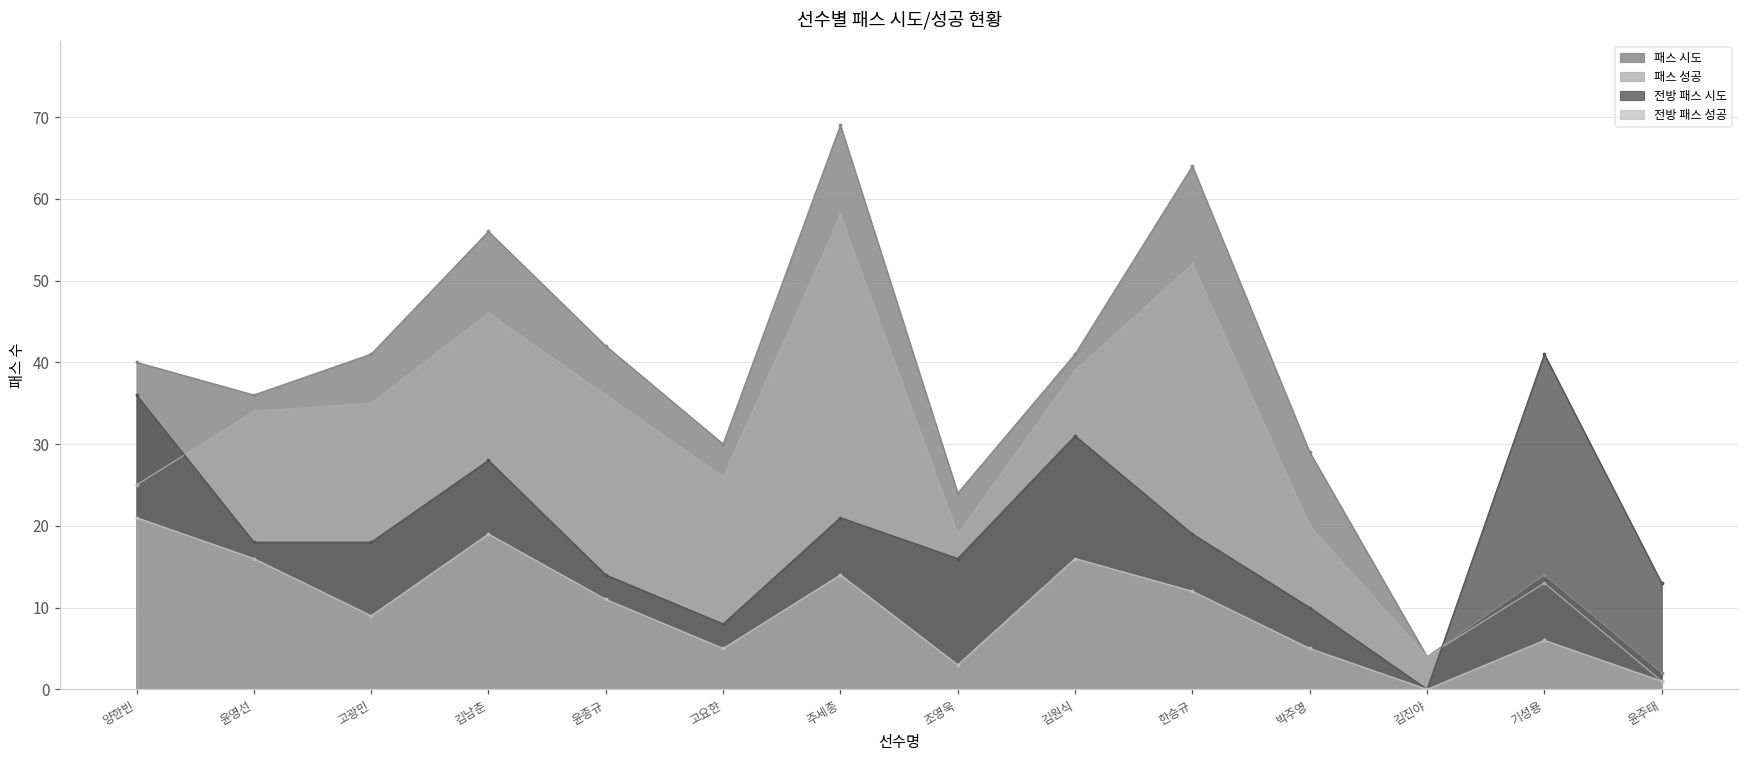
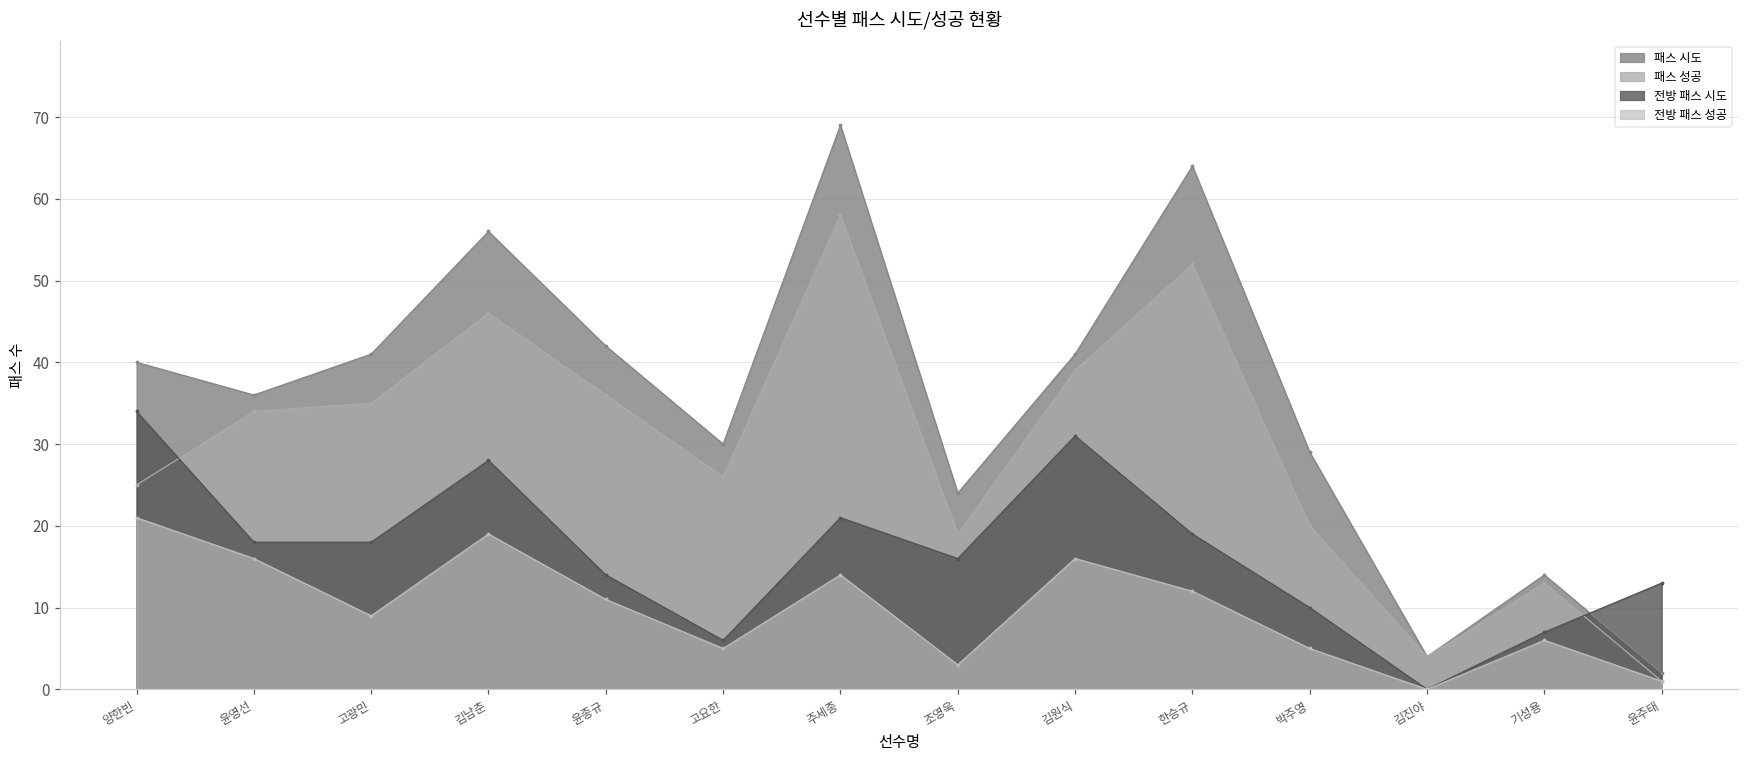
  {
    "전방 패스 시도": {
-     "양한빈": 36,
+     "양한빈": 34,
      "윤영선": 18,
      "고광민": 18,
      "김남춘": 28,
      "윤종규": 14,
-     "고요한": 8,
+     "고요한": 6,
      "주세종": 21,
      "조영욱": 16,
      "김원식": 31,
      "한승규": 19,
      "박주영": 10,
-     "기성용": 41,
+     "기성용": 7,
      "윤주태": 13
    }
  }
